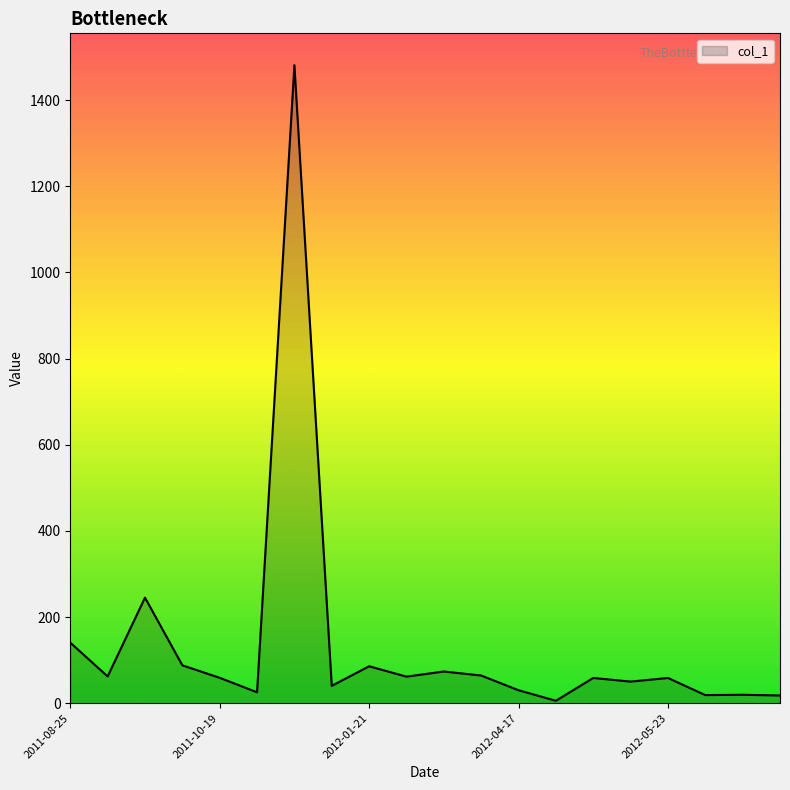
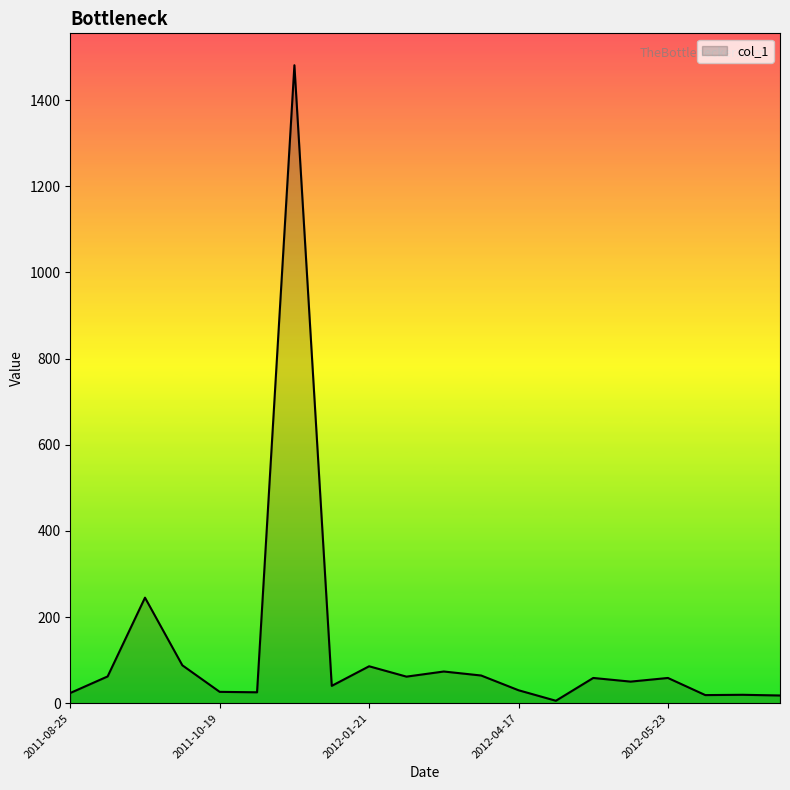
  {
-   "2011-08-25": 140,
-   "2011-10-19": 60,
+   "2011-08-25": 20,
+   "2011-10-19": 30,
    "2012-01-21": 90,
    "2012-04-17": 30,
    "2012-05-23": 60
  }
